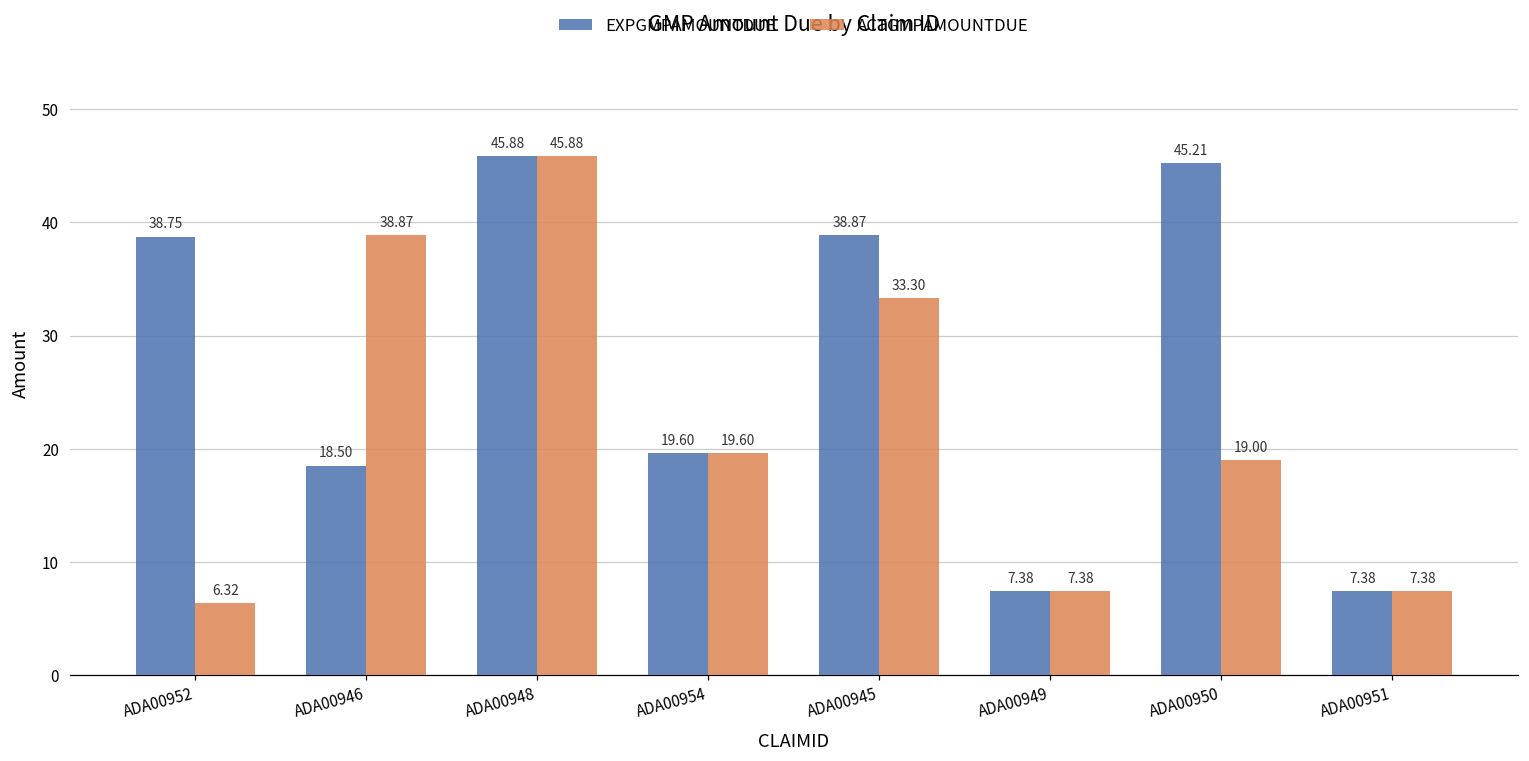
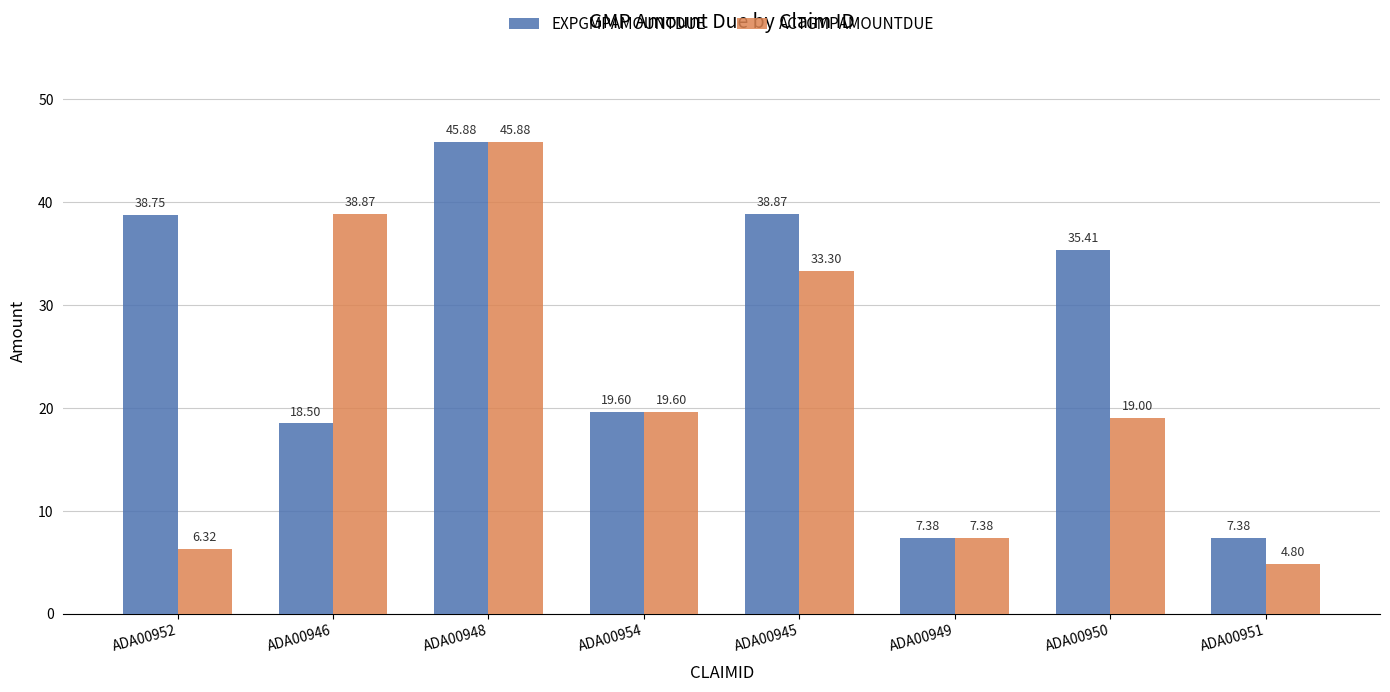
  {
    "EXPGMPAMOUNTDUE": {
      "ADA00952": 38.75,
      "ADA00946": 18.50,
      "ADA00948": 45.88,
      "ADA00954": 19.60,
      "ADA00945": 38.87,
      "ADA00949": 7.38,
-     "ADA00950": 45.21,
+     "ADA00950": 35.41,
      "ADA00951": 7.38
    },
    "ACTGMPAMOUNTDUE": {
      "ADA00952": 6.32,
      "ADA00946": 38.87,
      "ADA00948": 45.88,
      "ADA00954": 19.60,
      "ADA00945": 33.30,
      "ADA00949": 7.38,
      "ADA00950": 19.00,
-     "ADA00951": 7.38
+     "ADA00951": 4.80
    }
  }
